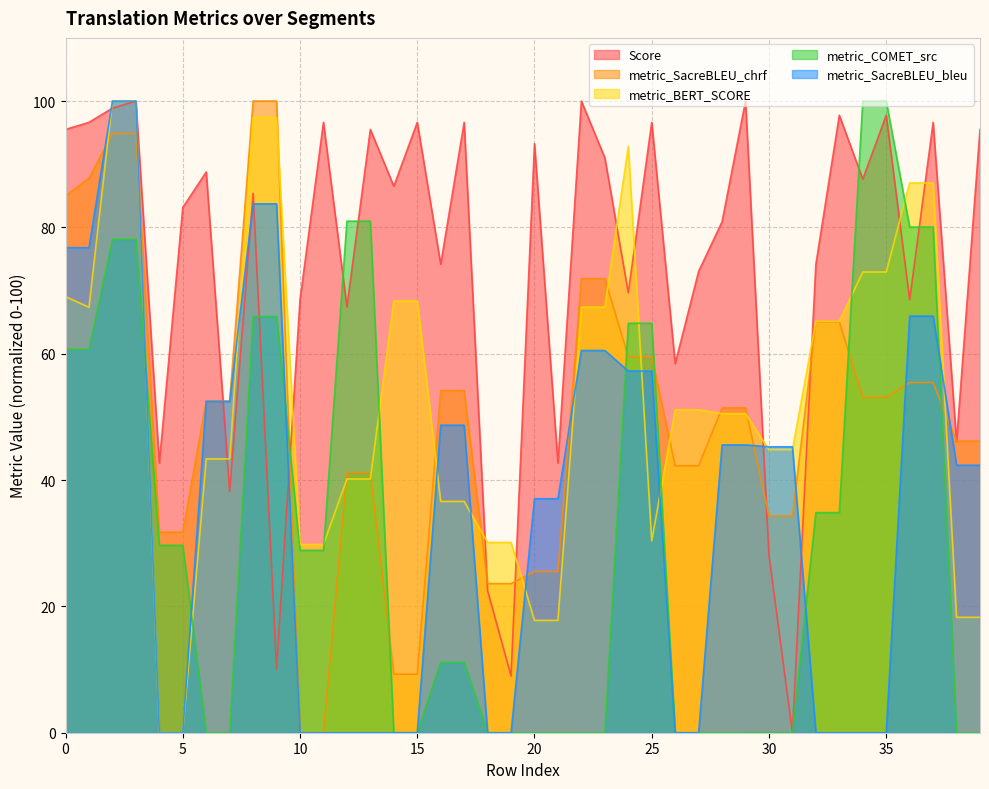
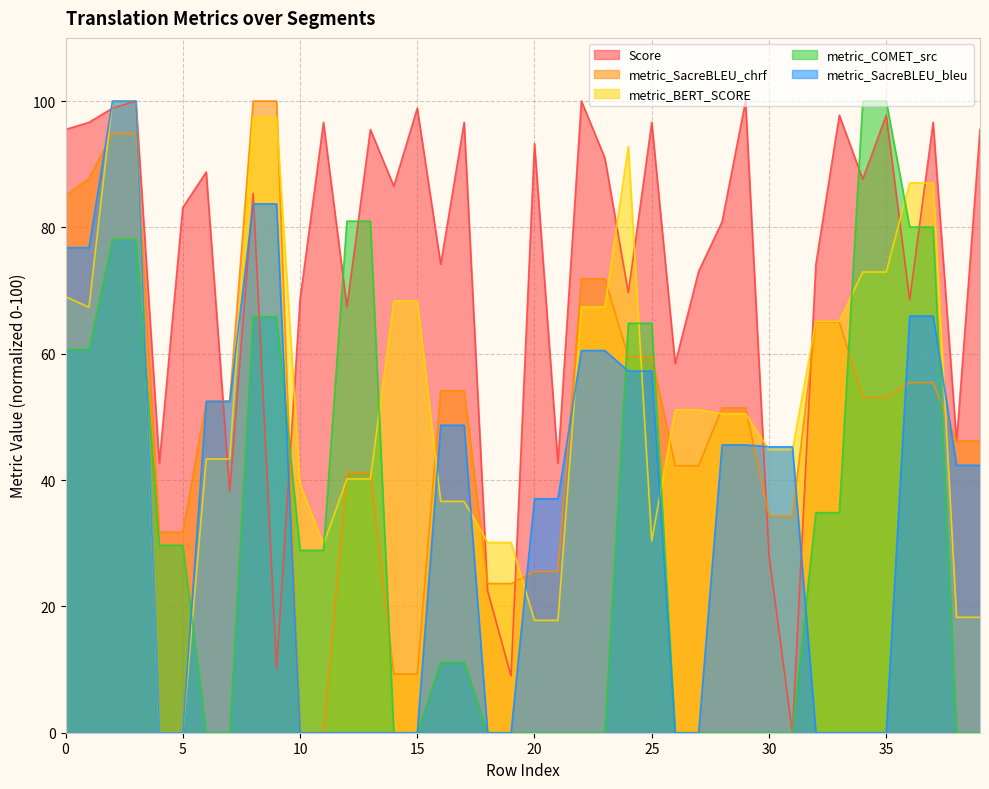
  {
    "Score": {
      "0": 96,
      "5": 83,
      "10": 69,
-     "15": 97,
+     "15": 99,
      "20": 93,
      "25": 97,
      "30": 28,
      "35": 98
    },
    "metric_SacreBLEU_chrf": {
      "0": 85,
      "5": 32,
      "15": 9,
      "20": 26,
      "25": 59,
      "30": 34,
      "35": 53
    },
    "metric_BERT_SCORE": {
      "0": 69,
-     "10": 30,
+     "10": 39,
      "15": 68,
      "20": 18,
      "25": 30,
      "30": 45,
      "35": 73
    },
    "metric_COMET_src": {
      "0": 61,
      "5": 30,
      "10": 29,
      "20": 0,
      "25": 65,
      "30": 0
    },
    "metric_SacreBLEU_bleu": {
      "0": 77,
      "20": 37,
      "25": 57,
      "30": 45,
      "35": 0
    }
  }
